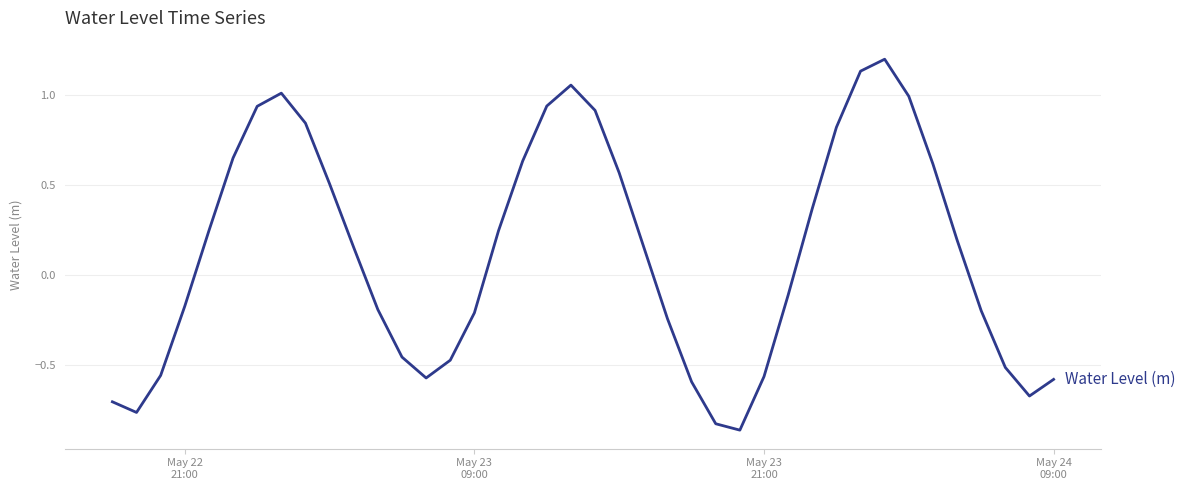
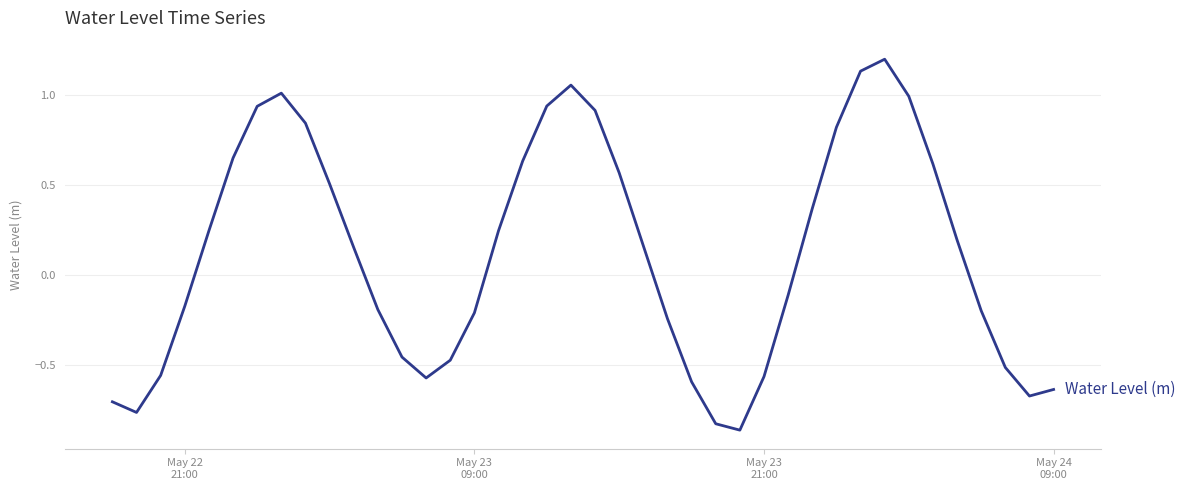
  {
    "May 22 21:00": -0.17,
    "May 23 09:00": -0.21,
    "May 23 21:00": -0.57,
-   "May 24 09:00": -0.58
+   "May 24 09:00": -0.64
  }
